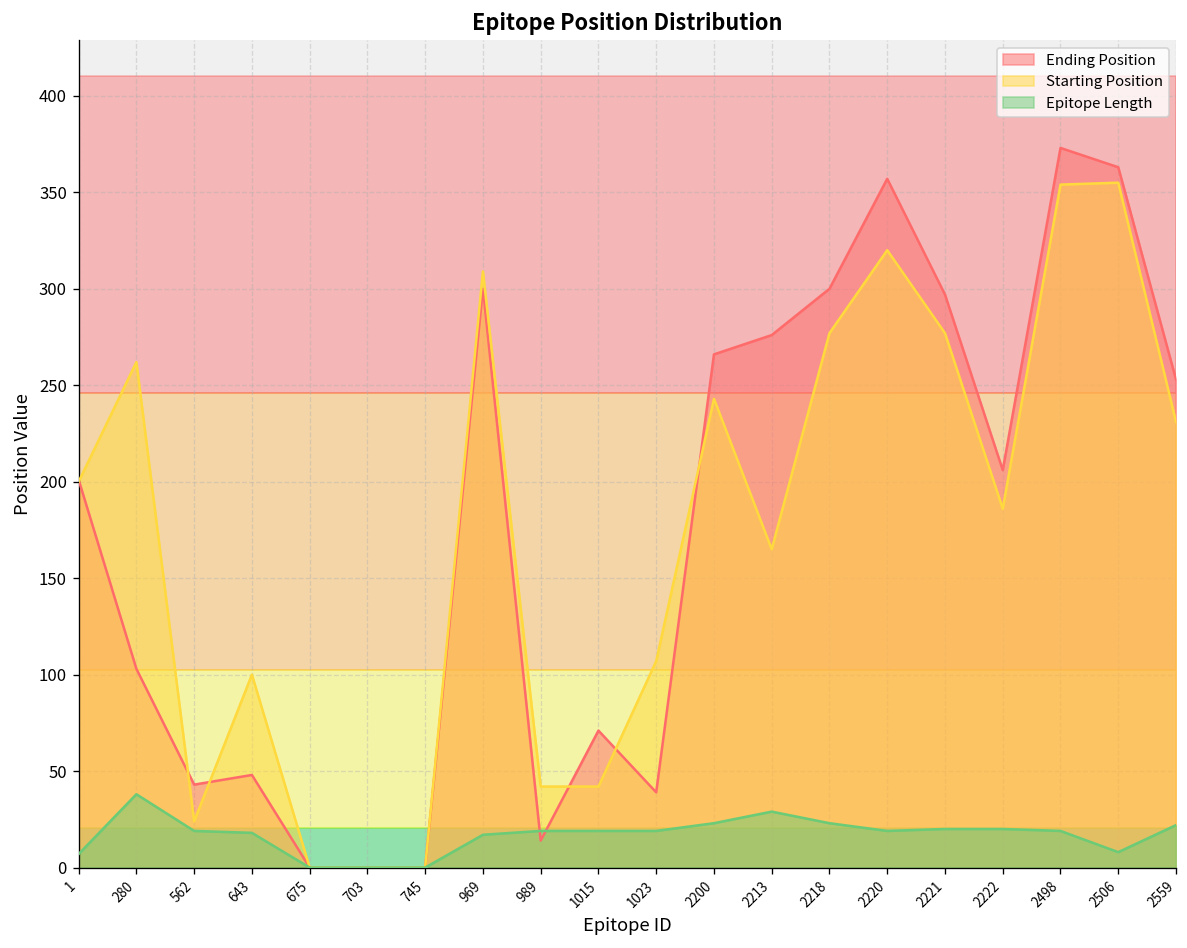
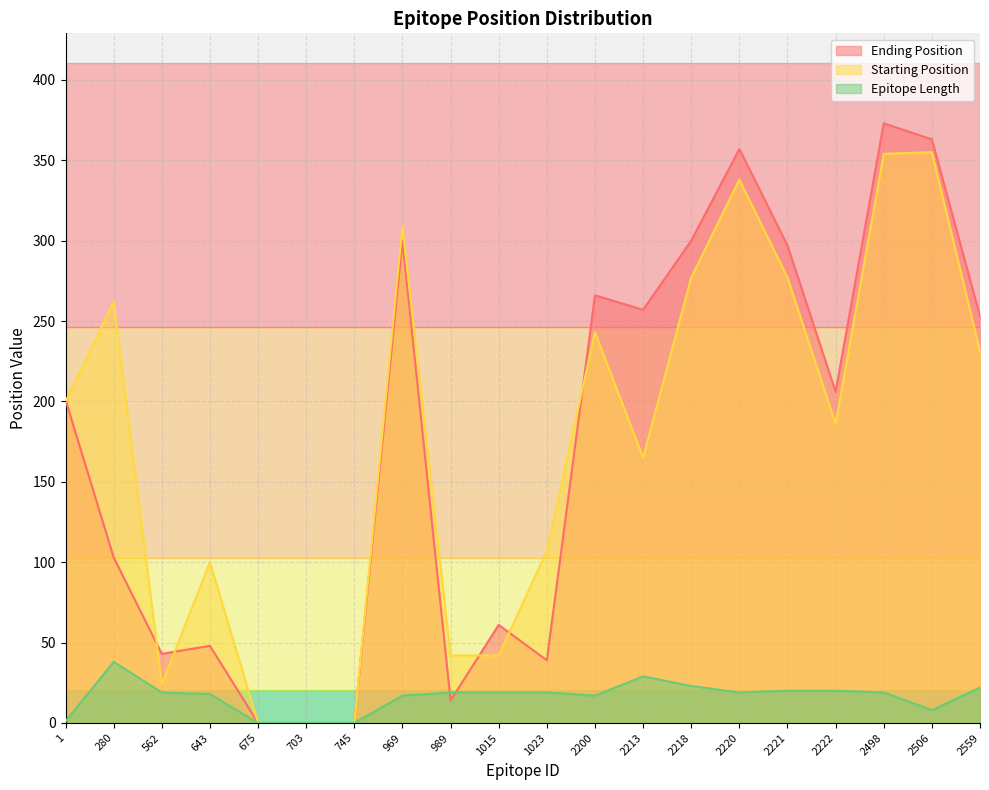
  {
    "Ending Position": {
      "280": 103,
      "562": 43,
      "643": 48,
      "969": 300,
      "989": 14,
-     "1015": 71,
+     "1015": 61,
      "1023": 39,
      "2200": 266,
-     "2213": 276,
+     "2213": 257,
      "2218": 300,
      "2220": 357,
      "2221": 297,
      "2222": 206,
      "2498": 373,
      "2506": 363,
      "2559": 253
    },
    "Starting Position": {
      "280": 262,
      "562": 24,
      "643": 100,
      "969": 309,
      "989": 42,
      "1015": 42,
      "1023": 107,
      "2200": 243,
      "2213": 165,
      "2218": 277,
-     "2220": 320,
+     "2220": 338,
      "2221": 277,
      "2222": 186,
      "2498": 354,
      "2506": 355,
      "2559": 231
    },
    "Epitope Length": {
-     "1": 7,
+     "1": 1,
      "280": 38,
      "562": 19,
      "643": 18,
      "969": 17,
      "989": 19,
      "1015": 19,
      "1023": 19,
-     "2200": 23,
+     "2200": 17,
      "2213": 29,
      "2218": 23,
      "2220": 19,
      "2221": 20,
      "2222": 20,
      "2498": 19,
      "2506": 8,
      "2559": 22
    }
  }
